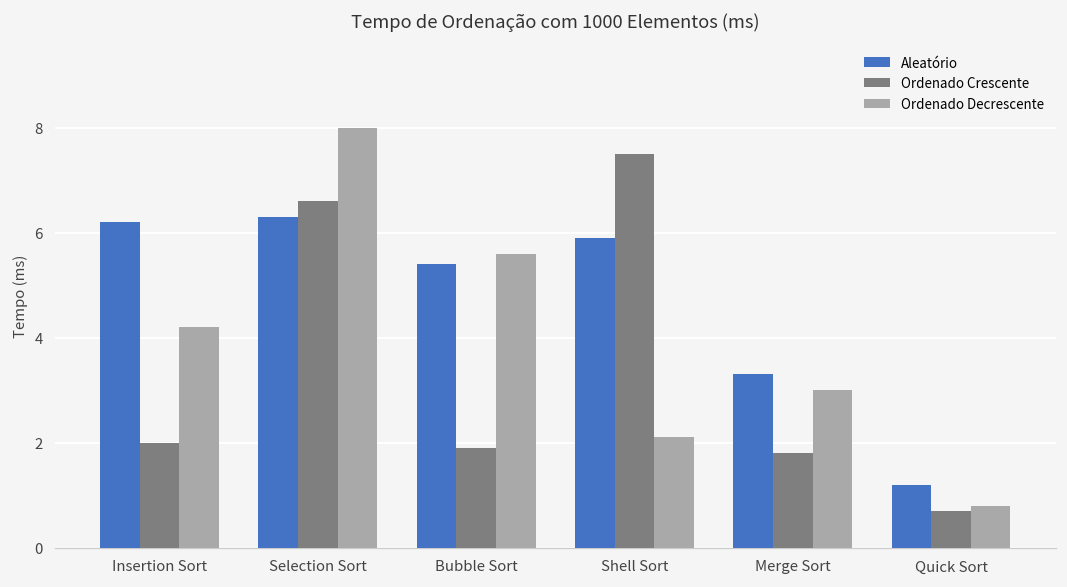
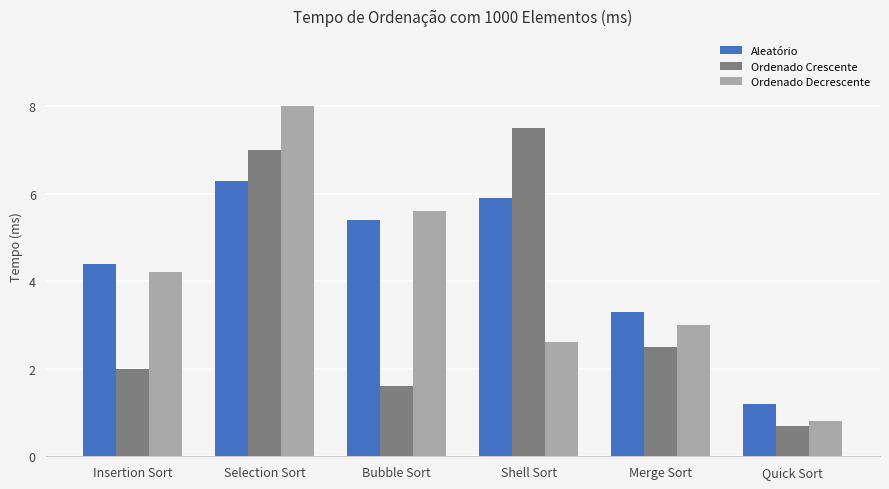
  {
    "Aleatório": {
-     "Insertion Sort": 6.2,
+     "Insertion Sort": 4.4,
      "Selection Sort": 6.3,
      "Bubble Sort": 5.4,
      "Shell Sort": 5.9,
      "Merge Sort": 3.3,
      "Quick Sort": 1.2
    },
    "Ordenado Crescente": {
      "Insertion Sort": 2.0,
-     "Selection Sort": 6.6,
-     "Bubble Sort": 1.9,
+     "Selection Sort": 7.0,
+     "Bubble Sort": 1.6,
      "Shell Sort": 7.5,
-     "Merge Sort": 1.8,
+     "Merge Sort": 2.5,
      "Quick Sort": 0.7
    },
    "Ordenado Decrescente": {
      "Insertion Sort": 4.2,
      "Selection Sort": 8.0,
      "Bubble Sort": 5.6,
-     "Shell Sort": 2.1,
+     "Shell Sort": 2.6,
      "Merge Sort": 3.0,
      "Quick Sort": 0.8
    }
  }
